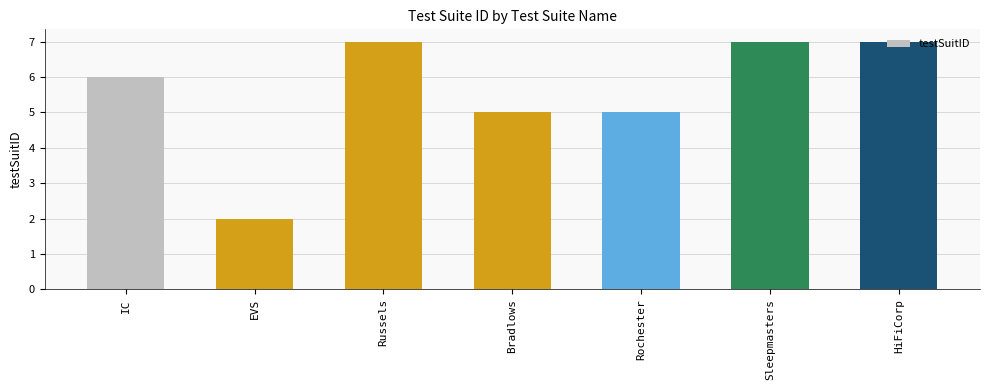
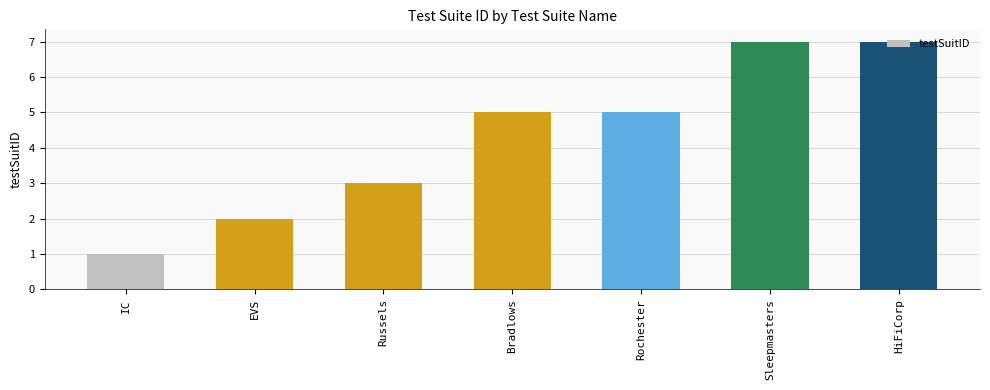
  {
-   "IC": 6,
+   "IC": 1,
    "EVS": 2,
-   "Russels": 7,
+   "Russels": 3,
    "Bradlows": 5,
    "Rochester": 5,
    "Sleepmasters": 7,
    "HiFiCorp": 7
  }
